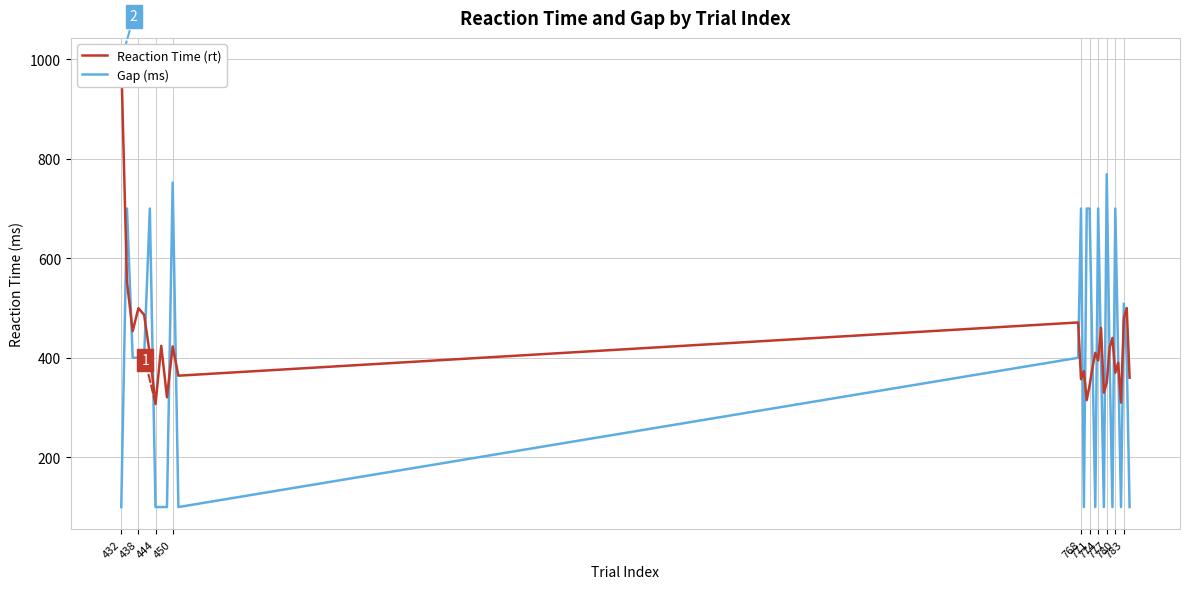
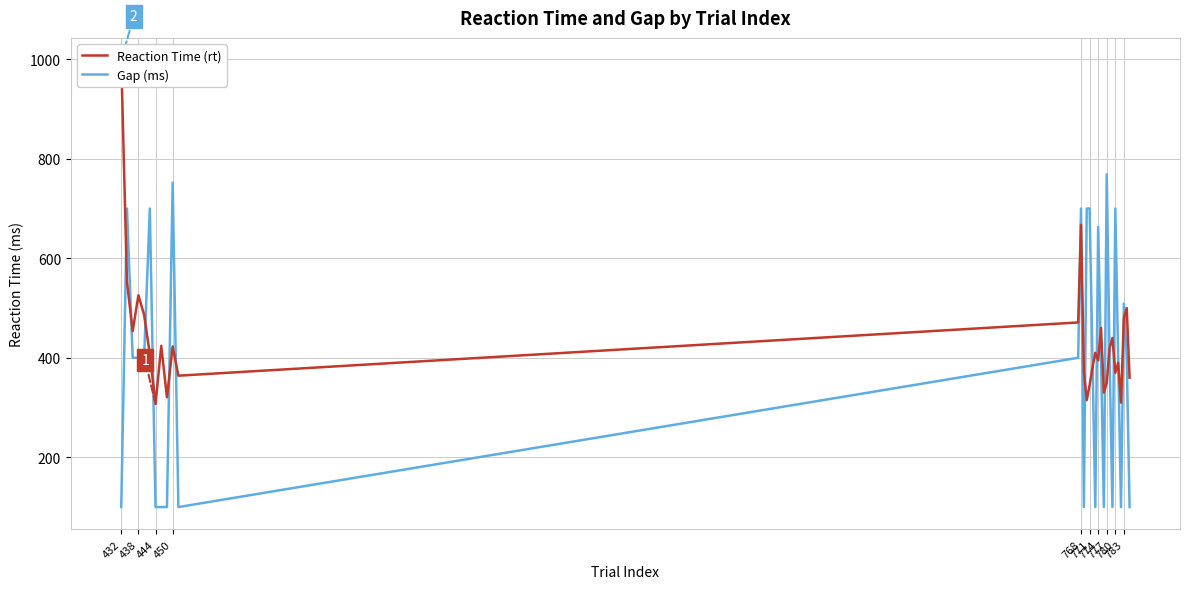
  {
    "Reaction Time (rt)": {
-     "438": 500,
+     "438": 530,
      "444": 310,
      "450": 420,
-     "768": 360,
+     "768": 670,
      "771": 340,
      "774": 400,
      "777": 350,
      "780": 370,
      "783": 480
    },
    "Gap (ms)": {
      "432": 100,
      "444": 100,
      "450": 750,
      "768": 700,
      "771": 700,
-     "774": 700,
+     "774": 660,
      "777": 770,
      "780": 700,
      "783": 510
    }
  }
